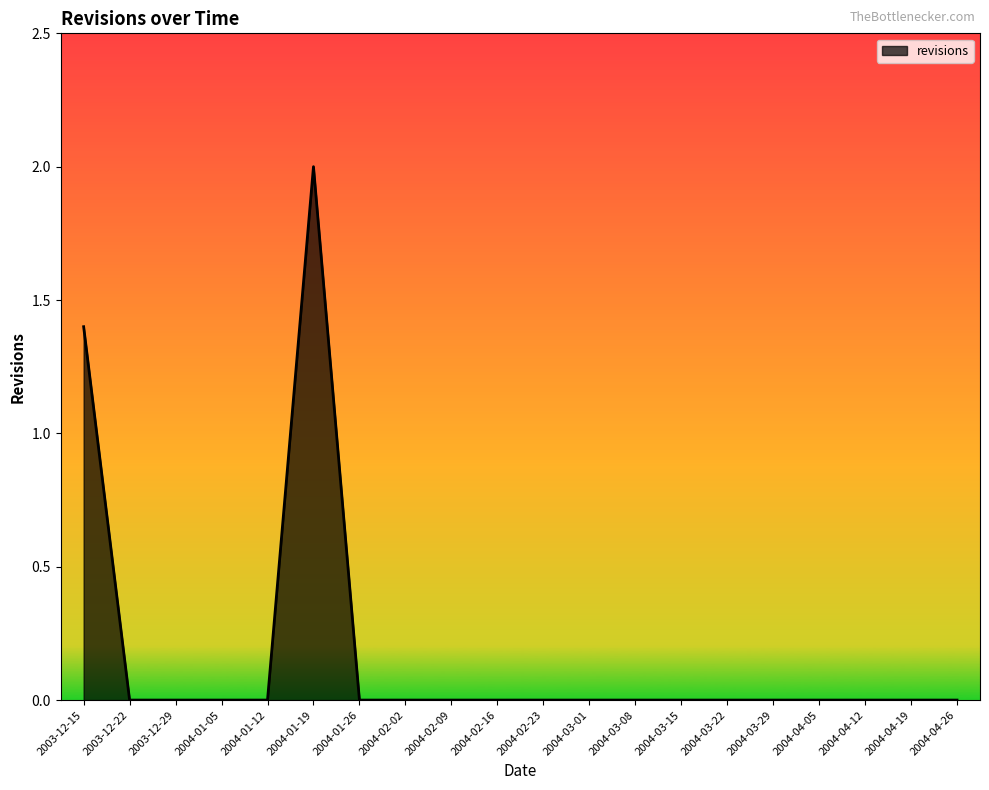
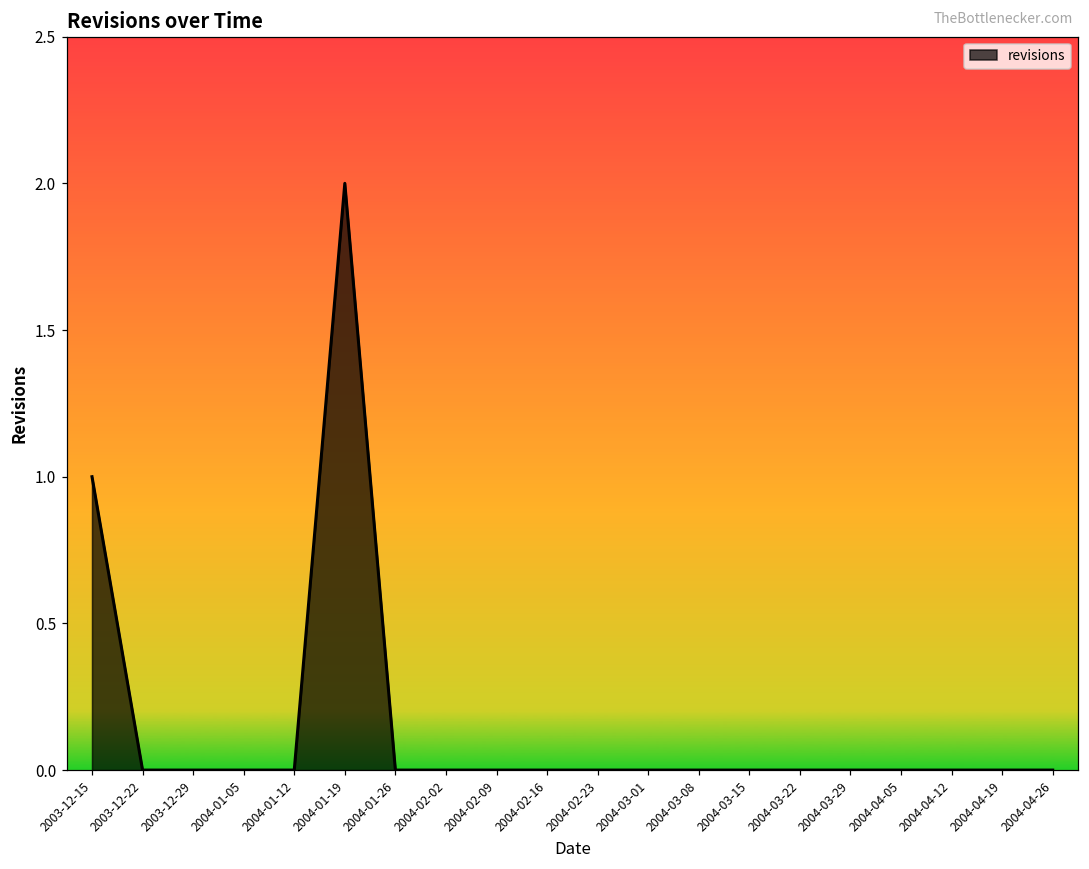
  {
-   "2003-12-15": 1.4,
+   "2003-12-15": 1.0,
    "2003-12-22": 0.0,
    "2003-12-29": 0.0,
    "2004-01-05": 0.0,
    "2004-01-12": 0.0,
    "2004-01-19": 2.0,
    "2004-01-26": 0.0,
    "2004-02-02": 0.0,
    "2004-02-09": 0.0,
    "2004-02-16": 0.0,
    "2004-02-23": 0.0,
    "2004-03-01": 0.0,
    "2004-03-08": 0.0,
    "2004-03-15": 0.0,
    "2004-03-22": 0.0,
    "2004-03-29": 0.0,
    "2004-04-05": 0.0,
    "2004-04-12": 0.0,
    "2004-04-19": 0.0,
    "2004-04-26": 0.0
  }
